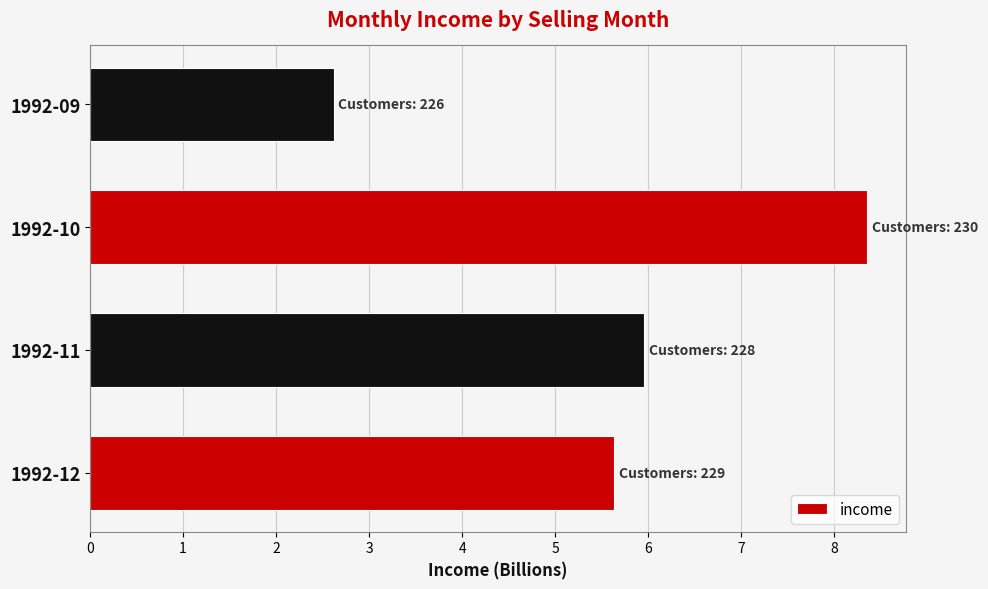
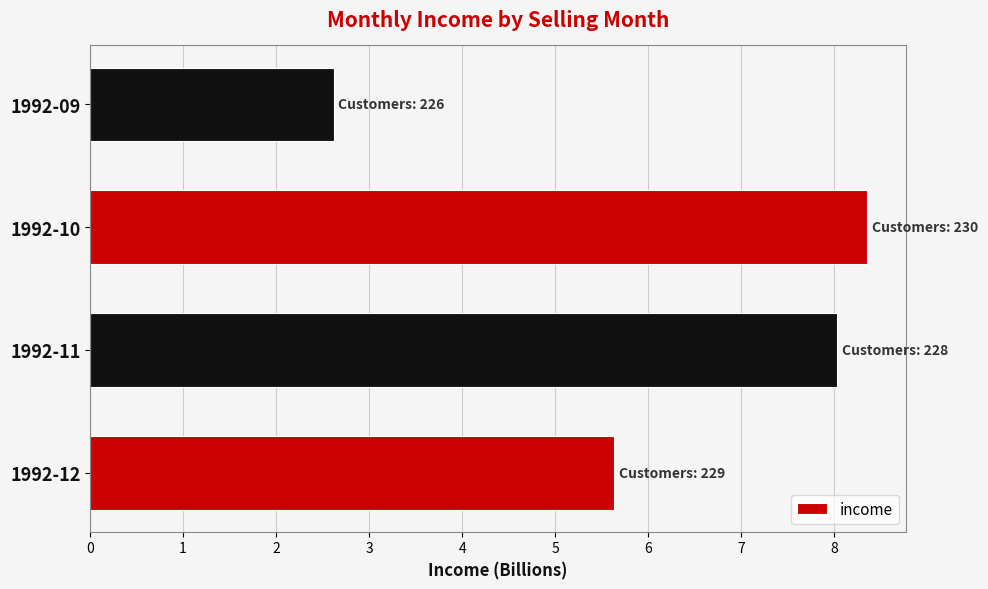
  {
-   "1992-11": 6.0
+   "1992-11": 8.0
  }
